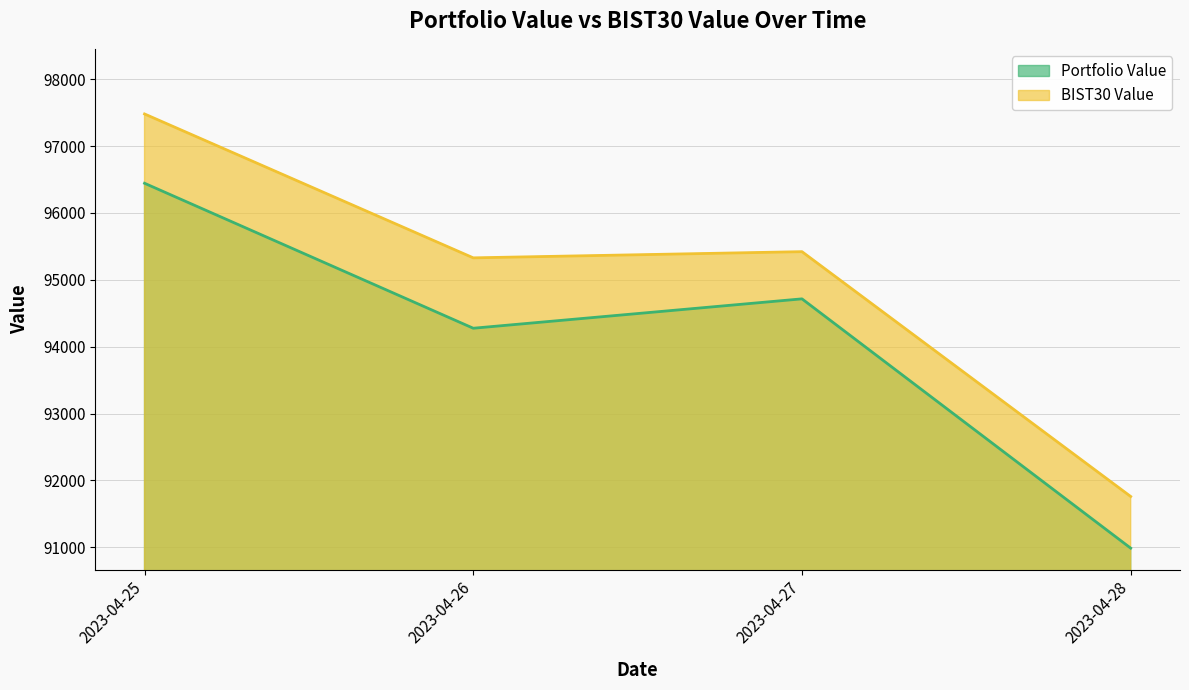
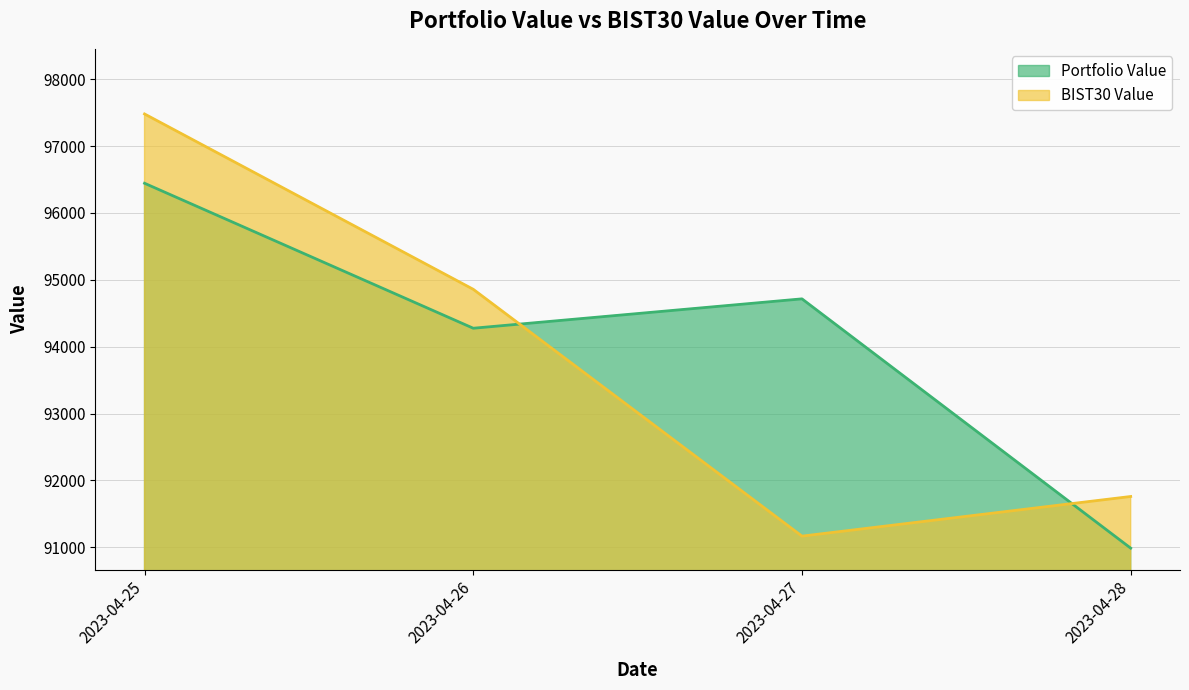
  {
    "Portfolio Value": {
      "2023-04-25": 96400,
      "2023-04-26": 94300,
      "2023-04-27": 94700,
      "2023-04-28": 91000
    },
    "BIST30 Value": {
      "2023-04-25": 97500,
-     "2023-04-26": 95300,
-     "2023-04-27": 95400,
+     "2023-04-26": 94900,
+     "2023-04-27": 91200,
      "2023-04-28": 91800
    }
  }
